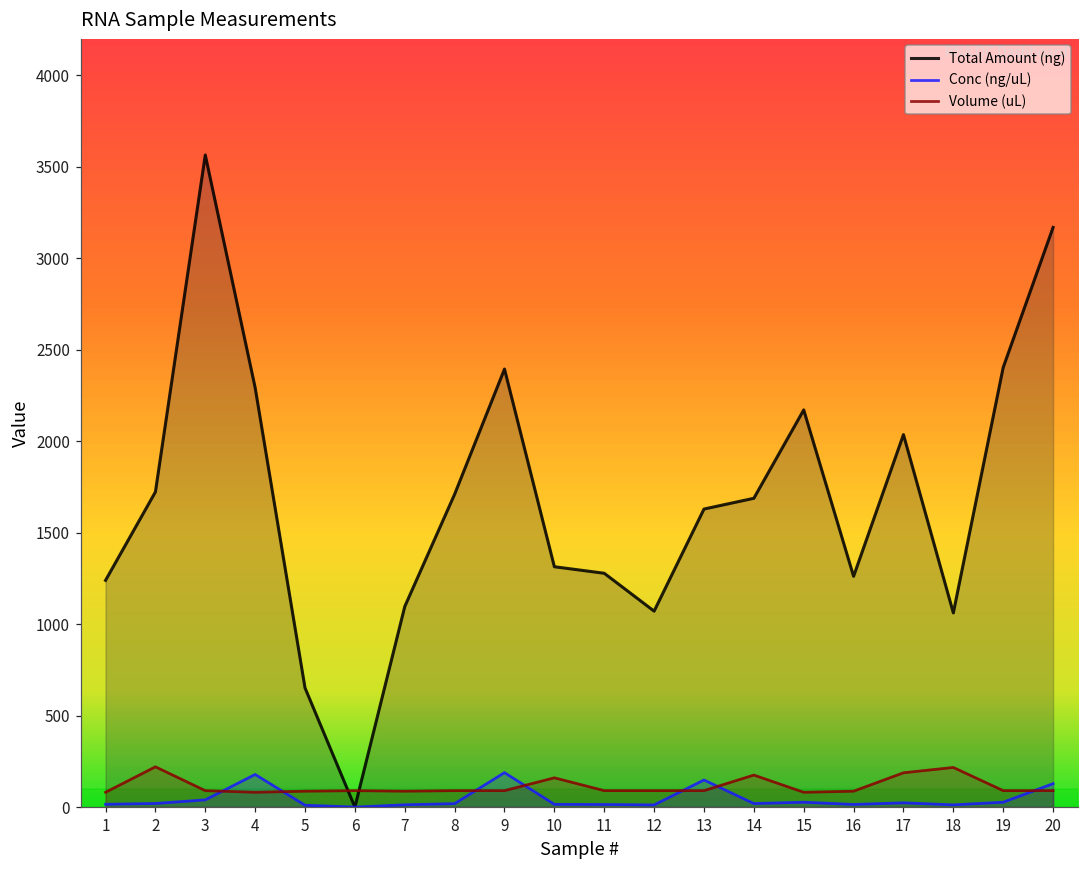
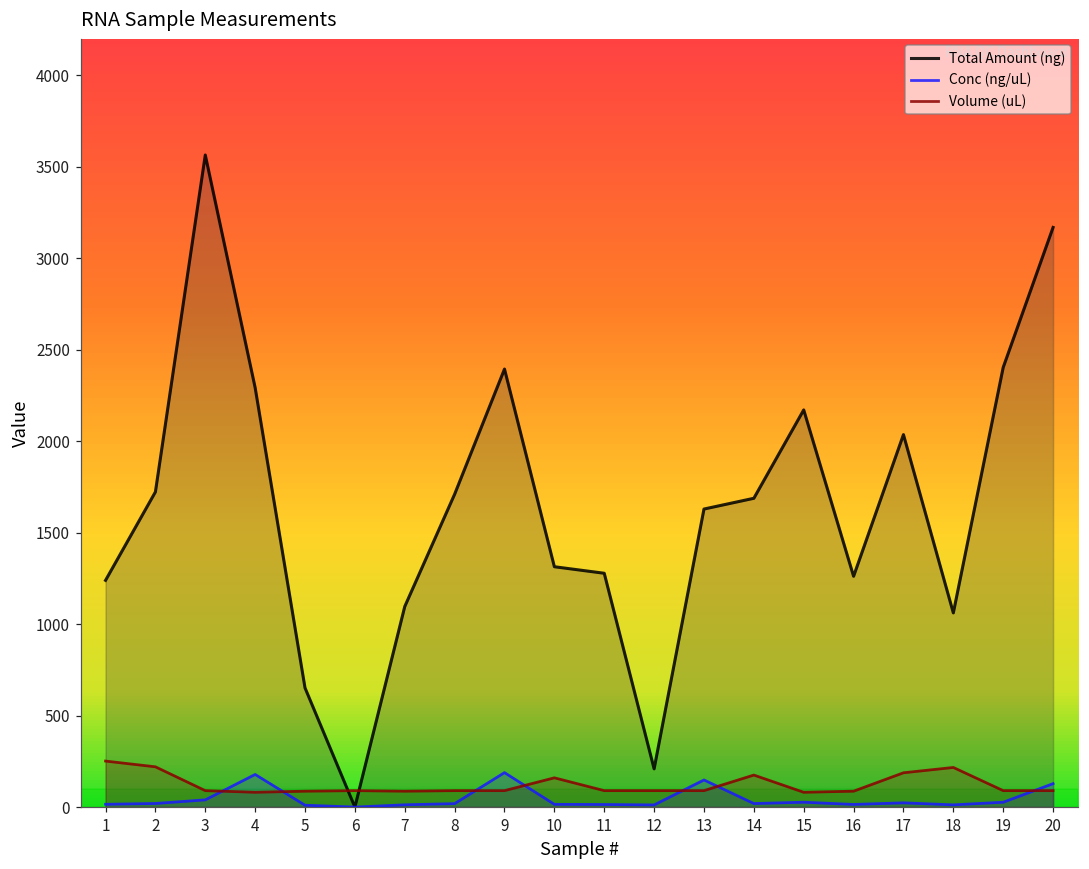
  {
    "Total Amount (ng)": {
      "1": 1240,
      "2": 1720,
      "3": 3560,
      "4": 2290,
      "5": 650,
      "7": 1100,
      "8": 1710,
      "9": 2390,
      "10": 1310,
      "11": 1280,
-     "12": 1070,
+     "12": 210,
      "13": 1630,
      "14": 1690,
      "15": 2170,
      "16": 1260,
      "17": 2040,
      "18": 1060,
      "19": 2400,
      "20": 3170
    },
    "Conc (ng/uL)": {
      "1": 20,
      "2": 20,
      "3": 40,
      "4": 180,
      "5": 10,
      "7": 10,
      "8": 20,
      "9": 190,
      "10": 20,
      "11": 10,
      "12": 10,
      "13": 150,
      "14": 20,
      "15": 30,
      "16": 10,
      "17": 20,
      "18": 10,
      "19": 30,
      "20": 130
    },
    "Volume (uL)": {
-     "1": 80,
+     "1": 250,
      "2": 220,
      "3": 90,
      "4": 80,
      "5": 90,
      "6": 90,
      "7": 90,
      "8": 90,
      "9": 90,
      "10": 160,
      "11": 90,
      "12": 90,
      "13": 90,
      "14": 180,
      "15": 80,
      "16": 90,
      "17": 190,
      "18": 220,
      "19": 90,
      "20": 90
    }
  }
